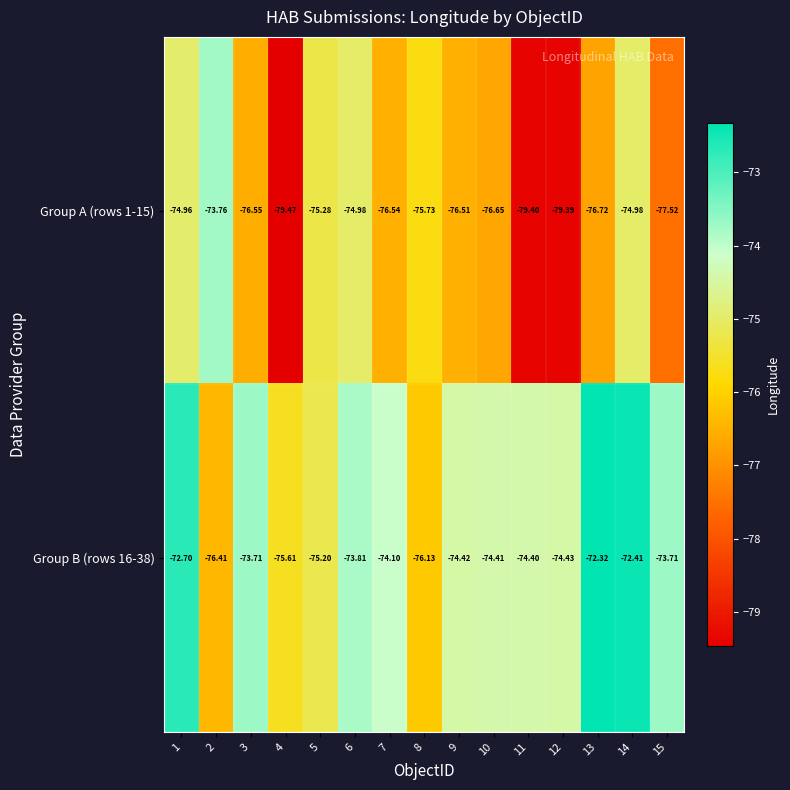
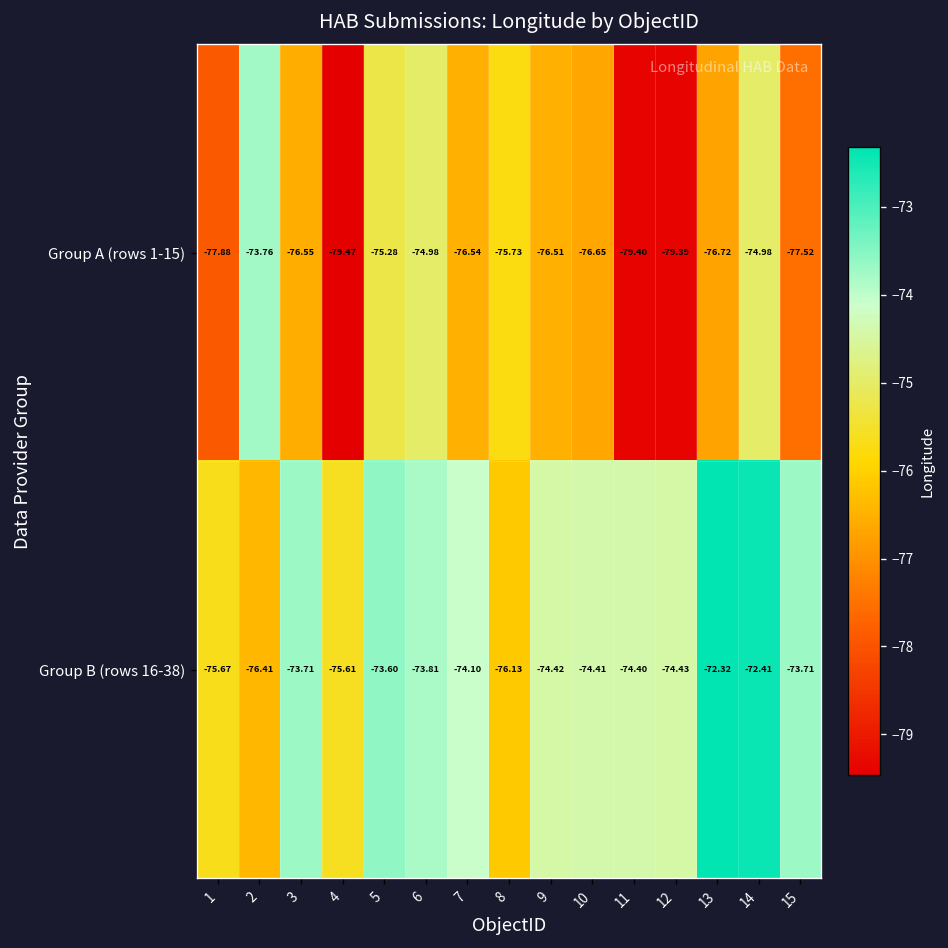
  {
    "Group A (rows 1-15)": {
-     "1": -74.96,
+     "1": -77.88,
      "2": -73.76,
      "3": -76.55,
      "4": -79.47,
      "5": -75.28,
      "6": -74.98,
      "7": -76.54,
      "8": -75.73,
      "9": -76.51,
      "10": -76.65,
      "11": -79.40,
      "12": -79.39,
      "14": -74.98,
      "15": -77.52
    },
    "Group B (rows 16-38)": {
-     "1": -72.70,
+     "1": -75.67,
      "2": -76.41,
      "3": -73.71,
      "4": -75.61,
-     "5": -75.20,
+     "5": -73.60,
      "6": -73.81,
      "7": -74.10,
      "8": -76.13,
      "9": -74.42,
      "10": -74.41,
      "11": -74.40,
      "12": -74.43,
      "13": -72.32,
      "14": -72.41,
      "15": -73.71
    }
  }
